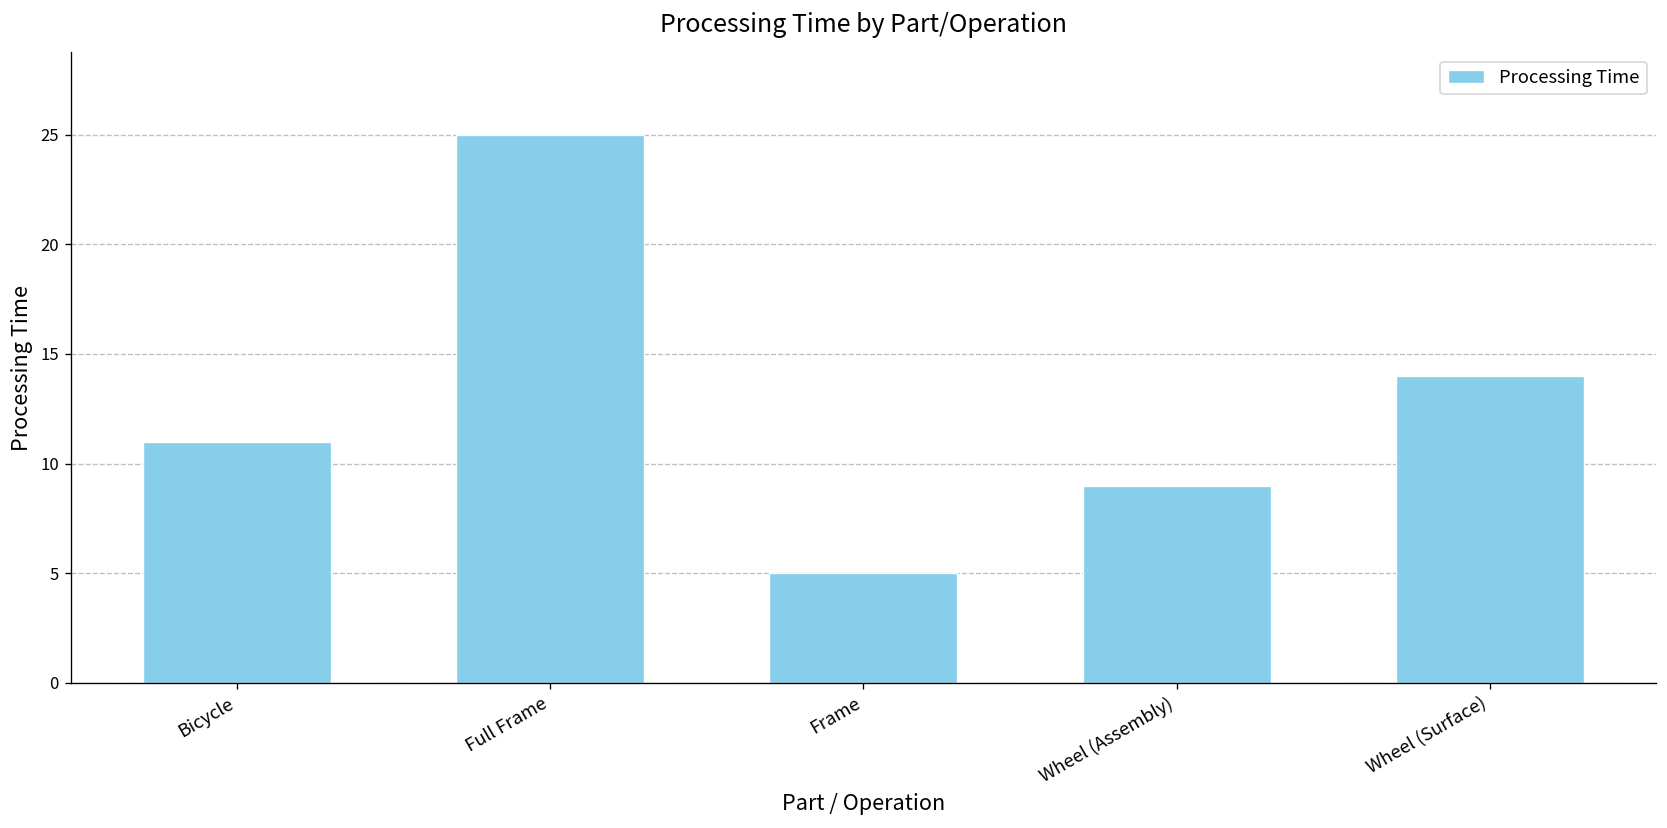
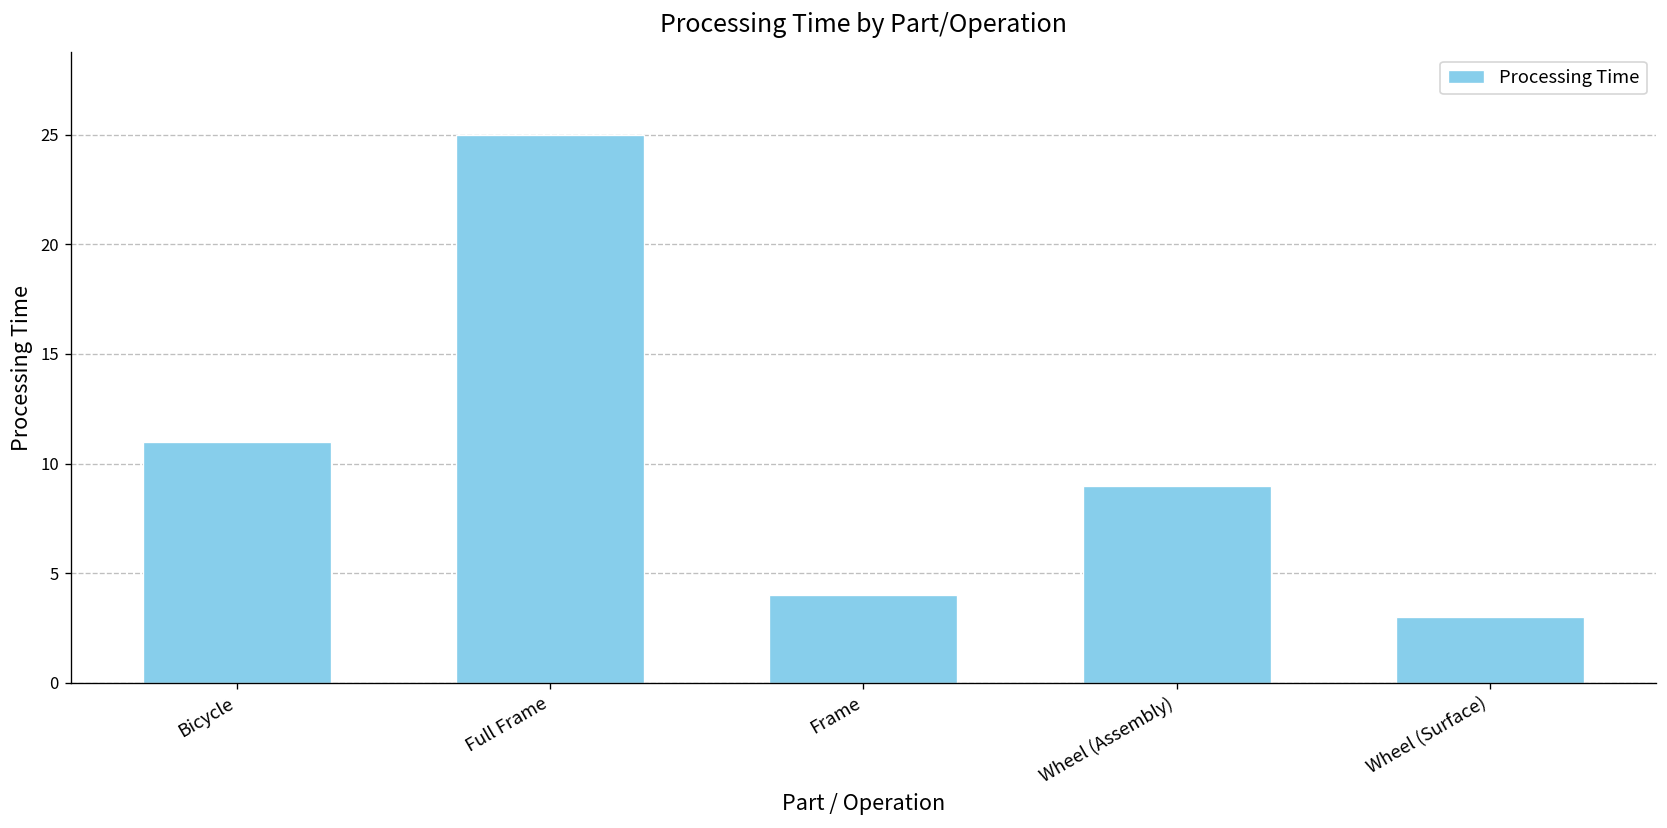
  {
    "Bicycle": 11,
    "Full Frame": 25,
-   "Frame": 5,
+   "Frame": 4,
    "Wheel (Assembly)": 9,
-   "Wheel (Surface)": 14
+   "Wheel (Surface)": 3
  }
